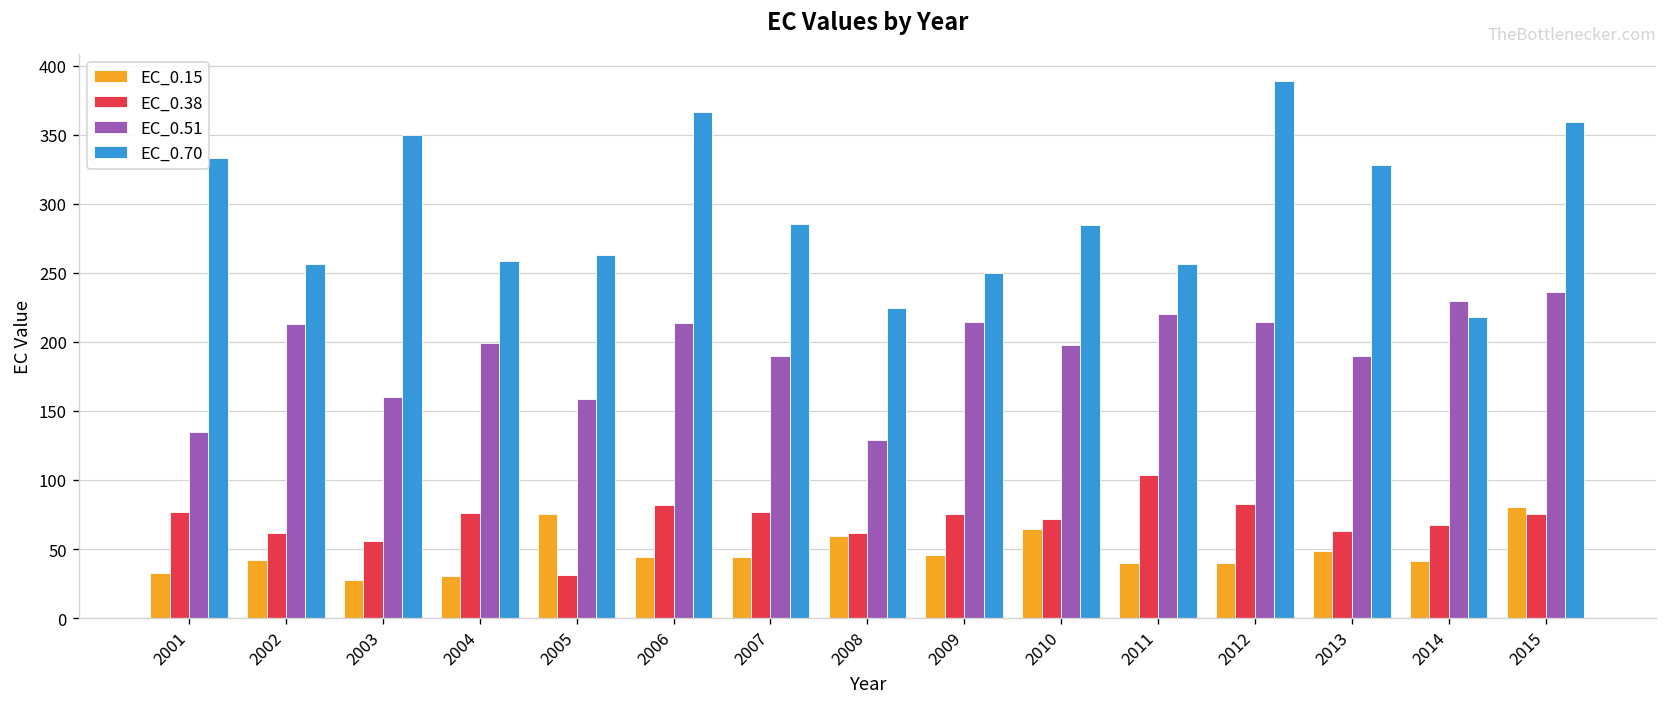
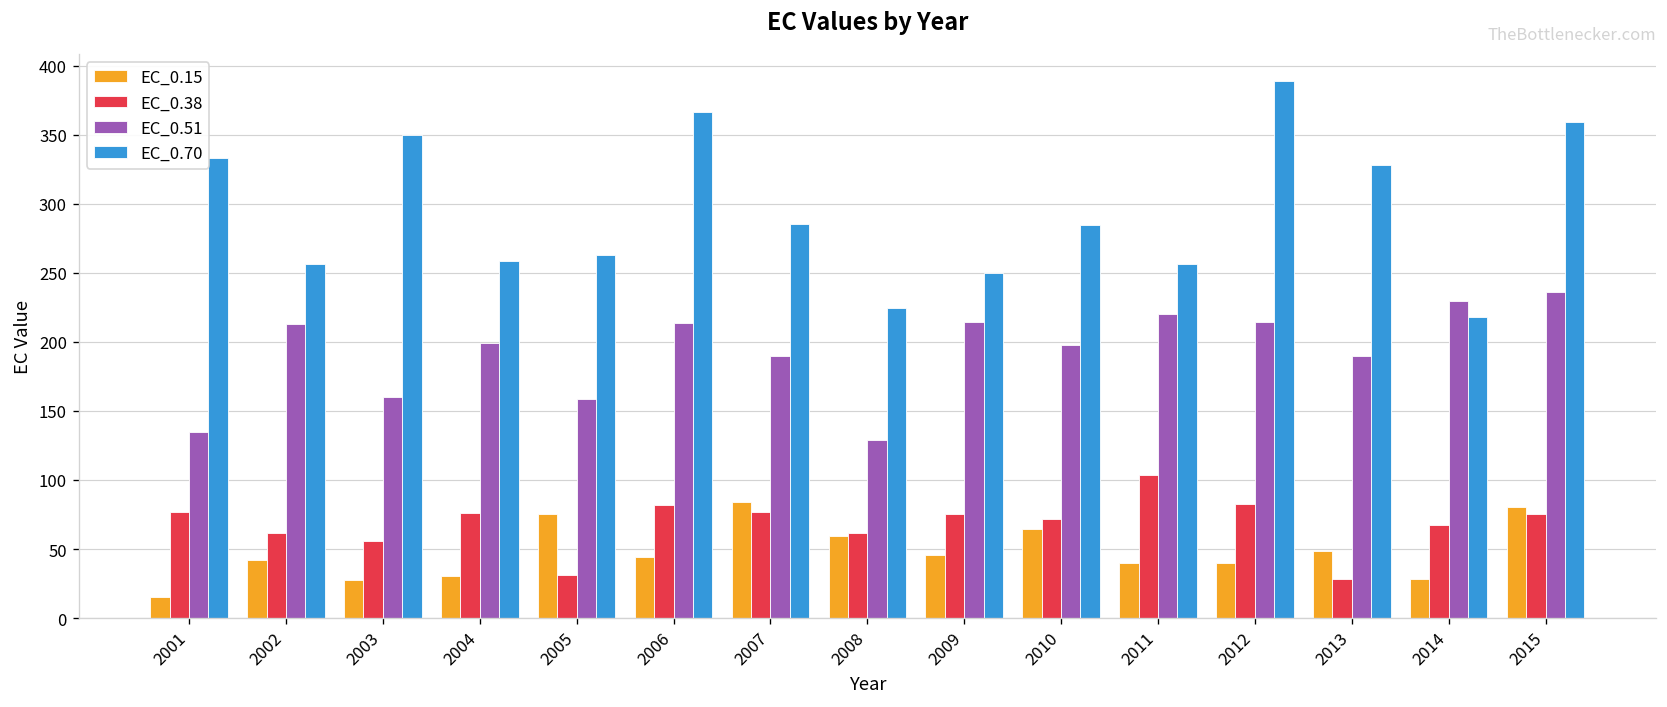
  {
    "EC_0.15": {
-     "2001": 33,
+     "2001": 15,
      "2002": 42,
      "2003": 28,
      "2004": 30,
      "2005": 76,
      "2006": 45,
-     "2007": 45,
+     "2007": 84,
      "2008": 59,
      "2009": 46,
      "2010": 65,
      "2011": 40,
      "2012": 40,
      "2013": 49,
-     "2014": 41,
+     "2014": 28,
      "2015": 80
    },
    "EC_0.38": {
      "2001": 77,
      "2002": 62,
      "2003": 56,
      "2004": 76,
      "2005": 31,
      "2006": 82,
      "2007": 77,
      "2008": 61,
      "2009": 75,
      "2010": 72,
      "2011": 104,
      "2012": 83,
-     "2013": 63,
+     "2013": 28,
      "2014": 67,
      "2015": 76
    },
    "EC_0.51": {
      "2001": 135,
      "2002": 213,
      "2003": 160,
      "2004": 199,
      "2005": 159,
      "2006": 214,
      "2007": 190,
      "2008": 129,
      "2009": 215,
      "2010": 198,
      "2011": 220,
      "2012": 214,
      "2013": 190,
      "2014": 230,
      "2015": 236
    },
    "EC_0.70": {
      "2001": 333,
      "2002": 256,
      "2003": 350,
      "2004": 258,
      "2005": 263,
      "2006": 366,
      "2007": 285,
      "2008": 224,
      "2009": 250,
      "2010": 284,
      "2011": 256,
      "2012": 389,
      "2013": 328,
      "2014": 218,
      "2015": 359
    }
  }
